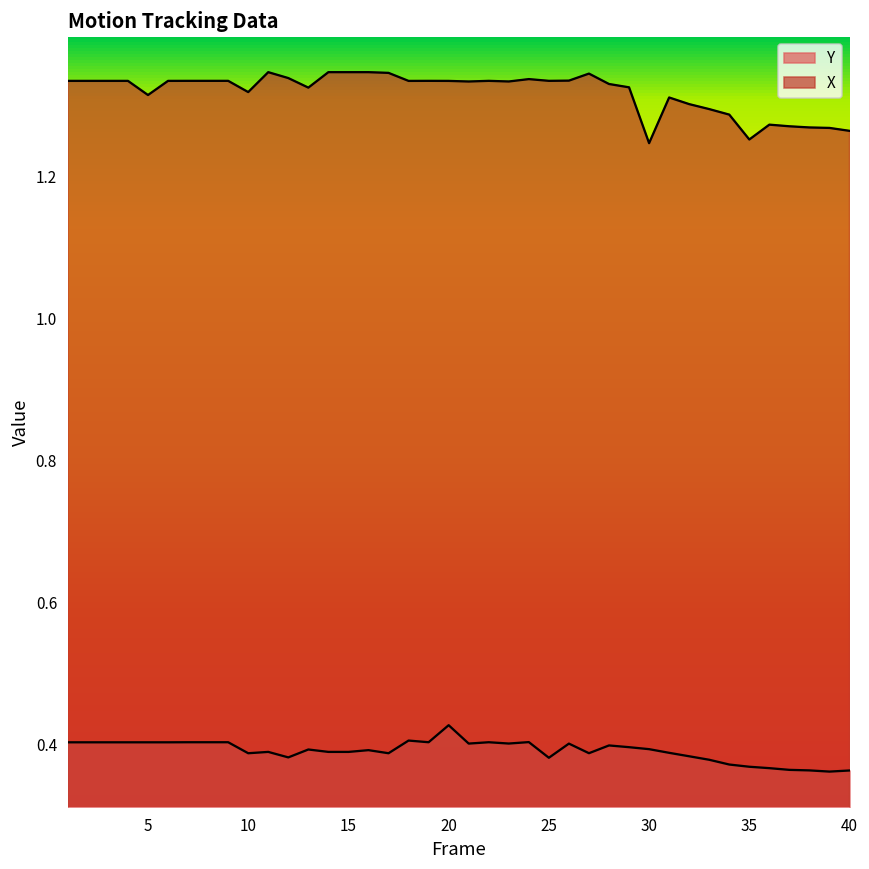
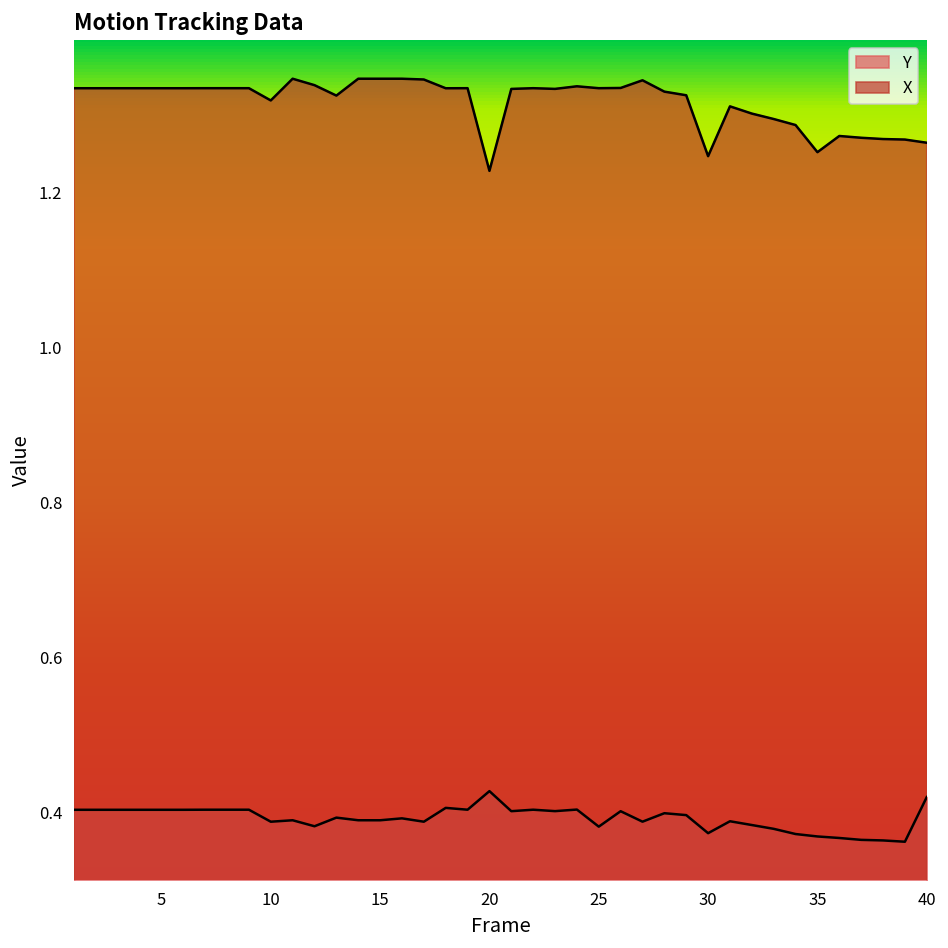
  {
    "Y": {
      "5": 0.40,
      "10": 0.39,
      "15": 0.39,
      "20": 0.43,
      "25": 0.38,
-     "30": 0.39,
+     "30": 0.37,
      "35": 0.37,
-     "40": 0.36
+     "40": 0.42
    },
    "X": {
-     "5": 1.31,
+     "5": 1.33,
      "10": 1.32,
      "15": 1.35,
-     "20": 1.33,
+     "20": 1.23,
      "25": 1.33,
      "30": 1.25,
      "35": 1.25,
      "40": 1.26
    }
  }
